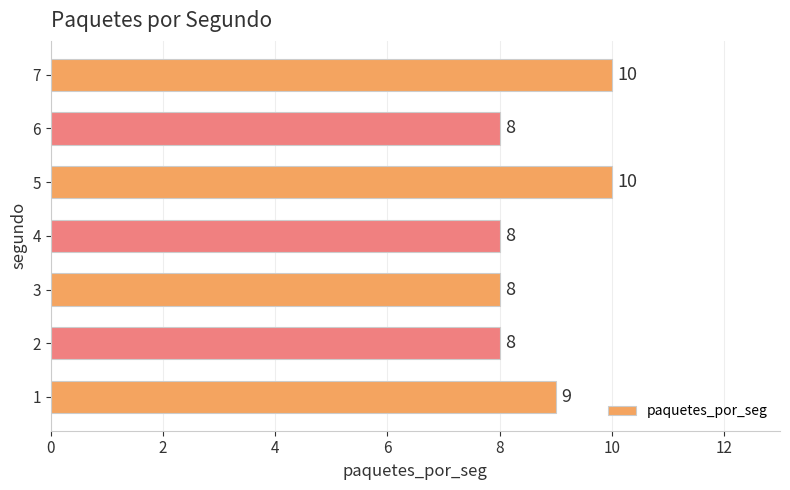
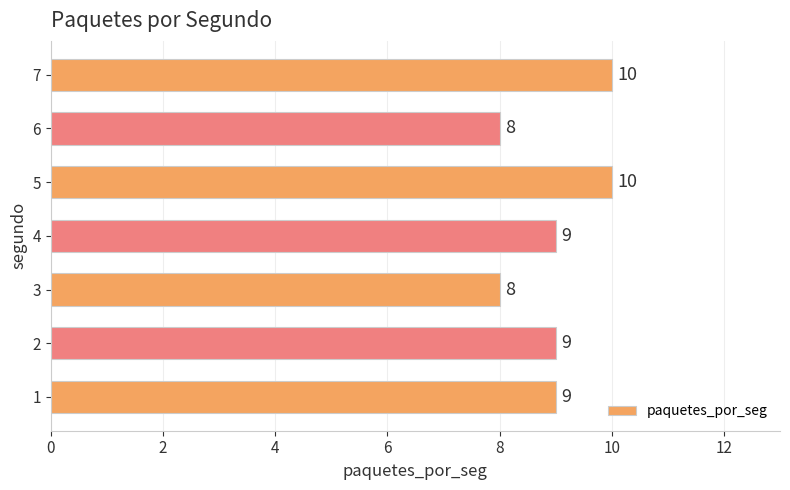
  {
    "7": 10,
    "6": 8,
    "5": 10,
-   "4": 8,
+   "4": 9,
    "3": 8,
-   "2": 8,
+   "2": 9,
    "1": 9
  }
